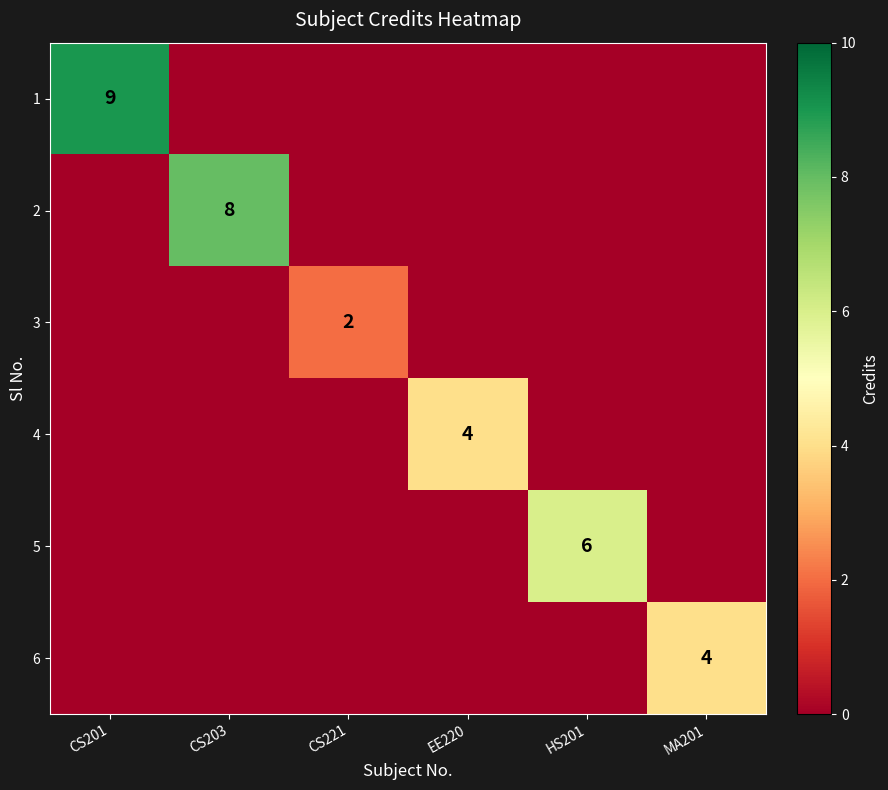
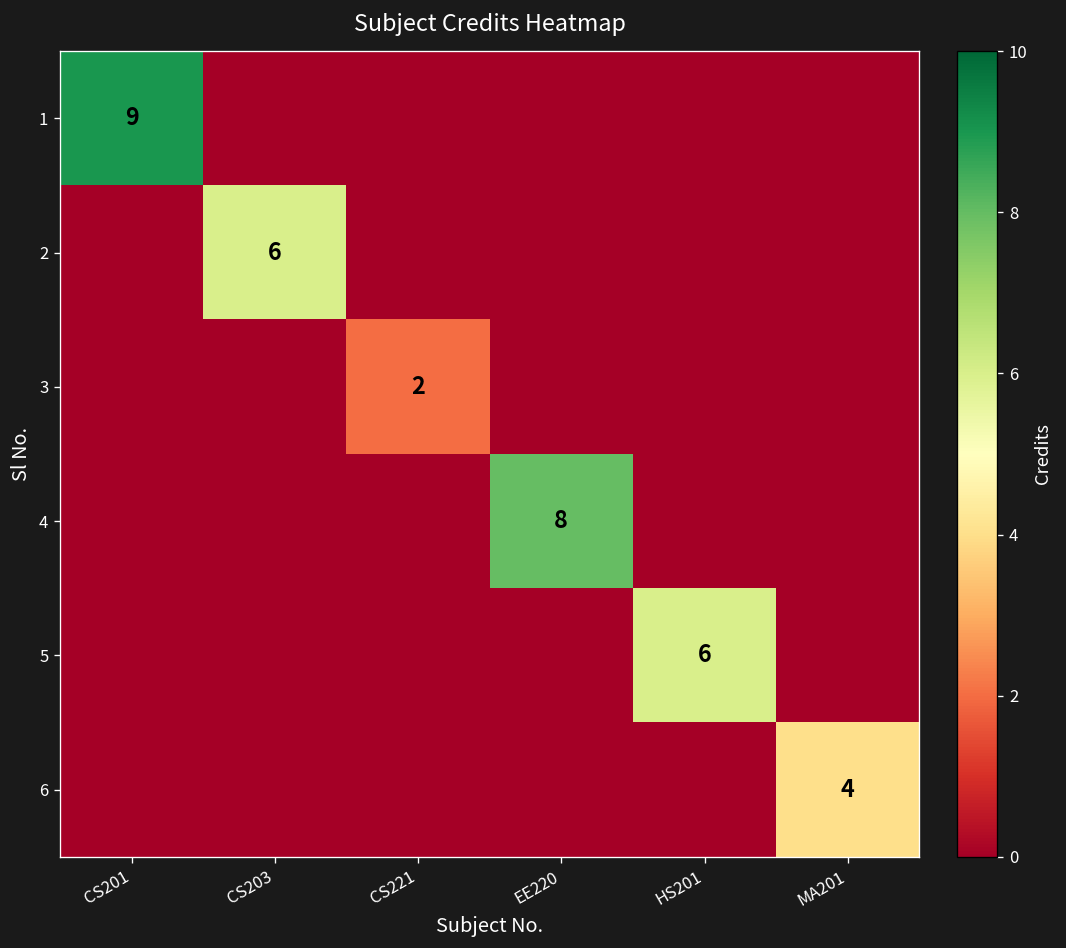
  {
    "1": {
      "CS201": 9
    },
    "2": {
-     "CS203": 8
+     "CS203": 6
    },
    "3": {
      "CS221": 2
    },
    "4": {
-     "EE220": 4
+     "EE220": 8
    },
    "5": {
      "HS201": 6
    },
    "6": {
      "MA201": 4
    }
  }
